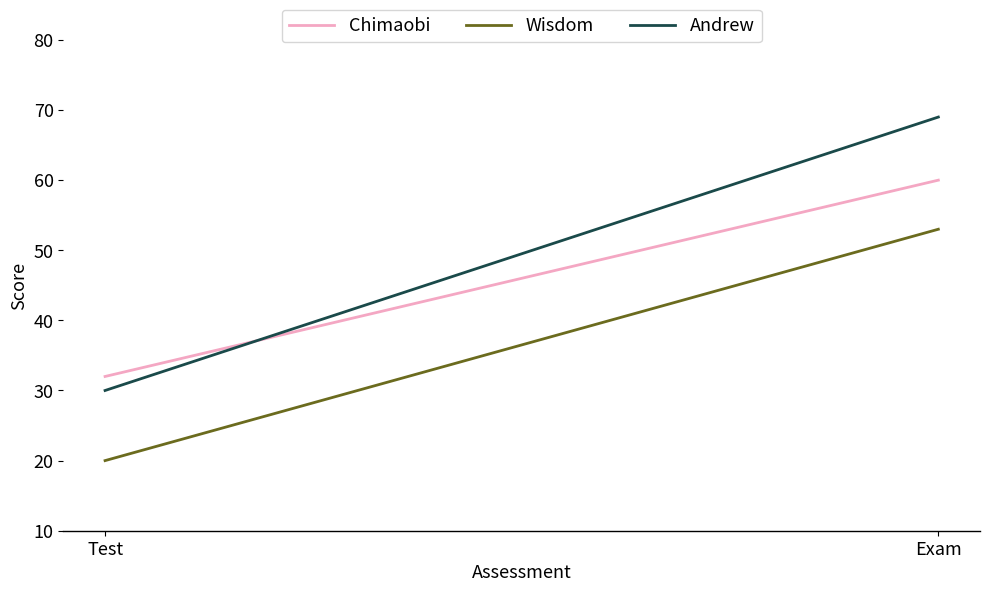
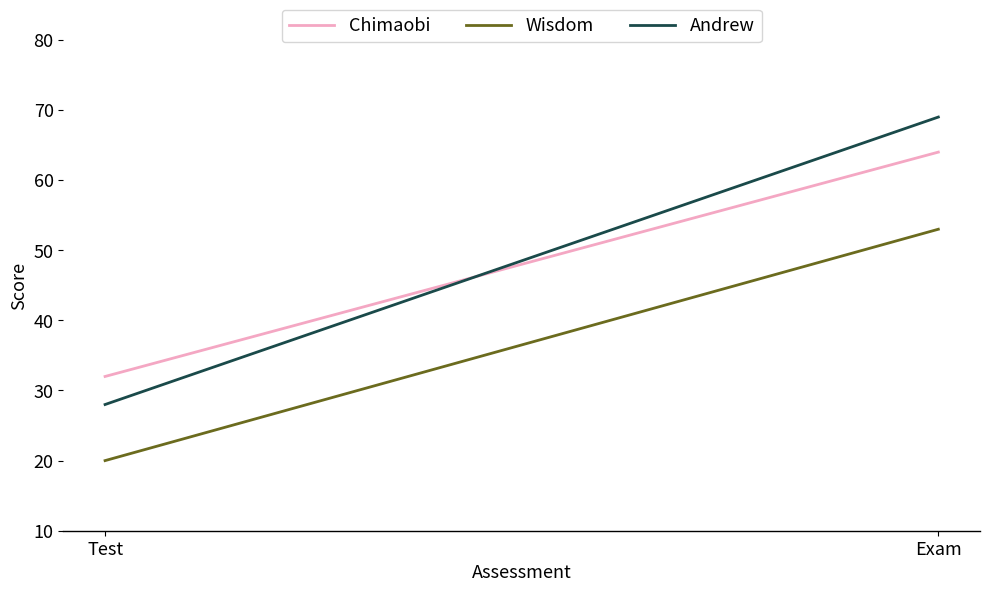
  {
    "Chimaobi": {
      "Test": 32,
-     "Exam": 60
+     "Exam": 64
    },
    "Wisdom": {
      "Test": 20,
      "Exam": 53
    },
    "Andrew": {
-     "Test": 30,
+     "Test": 28,
      "Exam": 69
    }
  }
